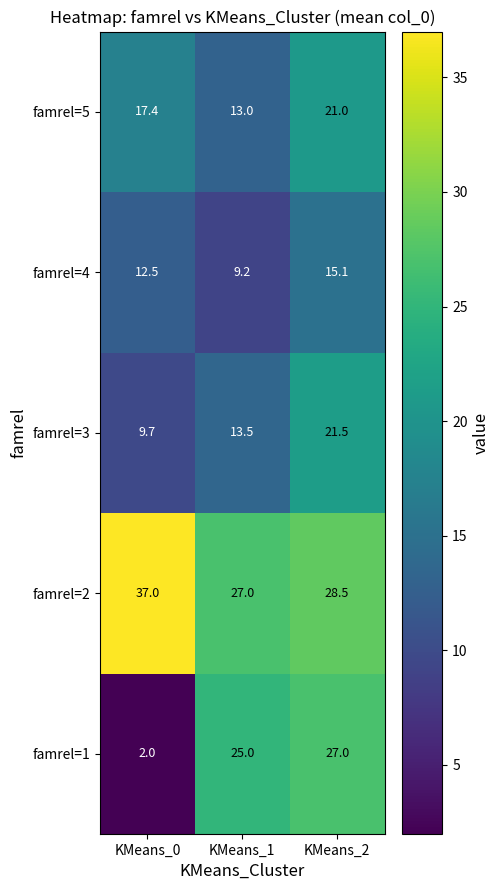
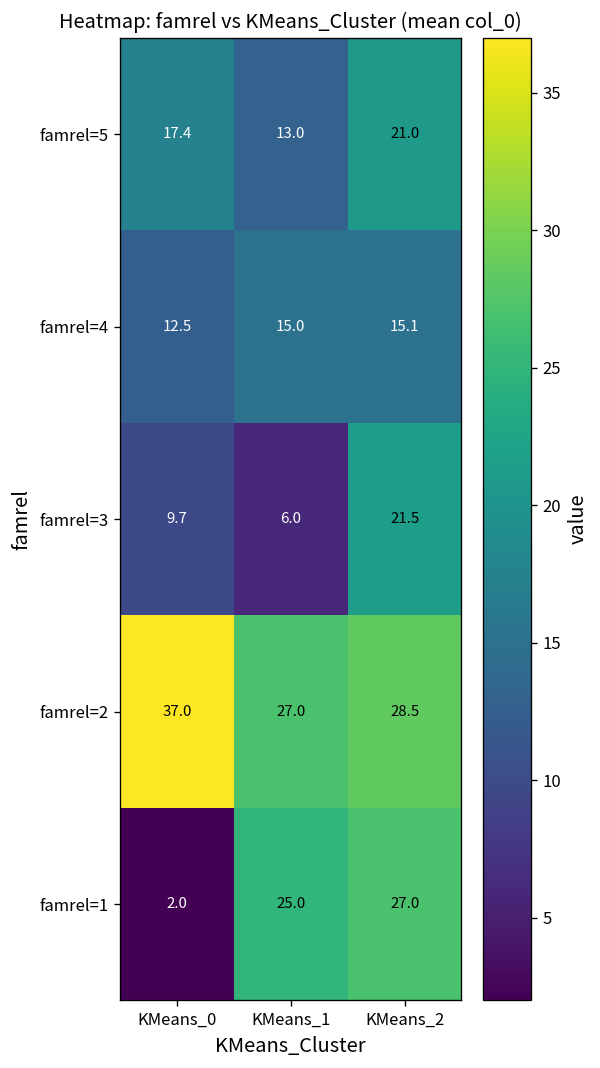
  {
    "famrel=5": {
      "KMeans_0": 17.4,
      "KMeans_1": 13.0,
      "KMeans_2": 21.0
    },
    "famrel=4": {
      "KMeans_0": 12.5,
-     "KMeans_1": 9.2,
+     "KMeans_1": 15.0,
      "KMeans_2": 15.1
    },
    "famrel=3": {
      "KMeans_0": 9.7,
-     "KMeans_1": 13.5,
+     "KMeans_1": 6.0,
      "KMeans_2": 21.5
    },
    "famrel=2": {
      "KMeans_0": 37.0,
      "KMeans_1": 27.0,
      "KMeans_2": 28.5
    },
    "famrel=1": {
      "KMeans_0": 2.0,
      "KMeans_1": 25.0,
      "KMeans_2": 27.0
    }
  }
